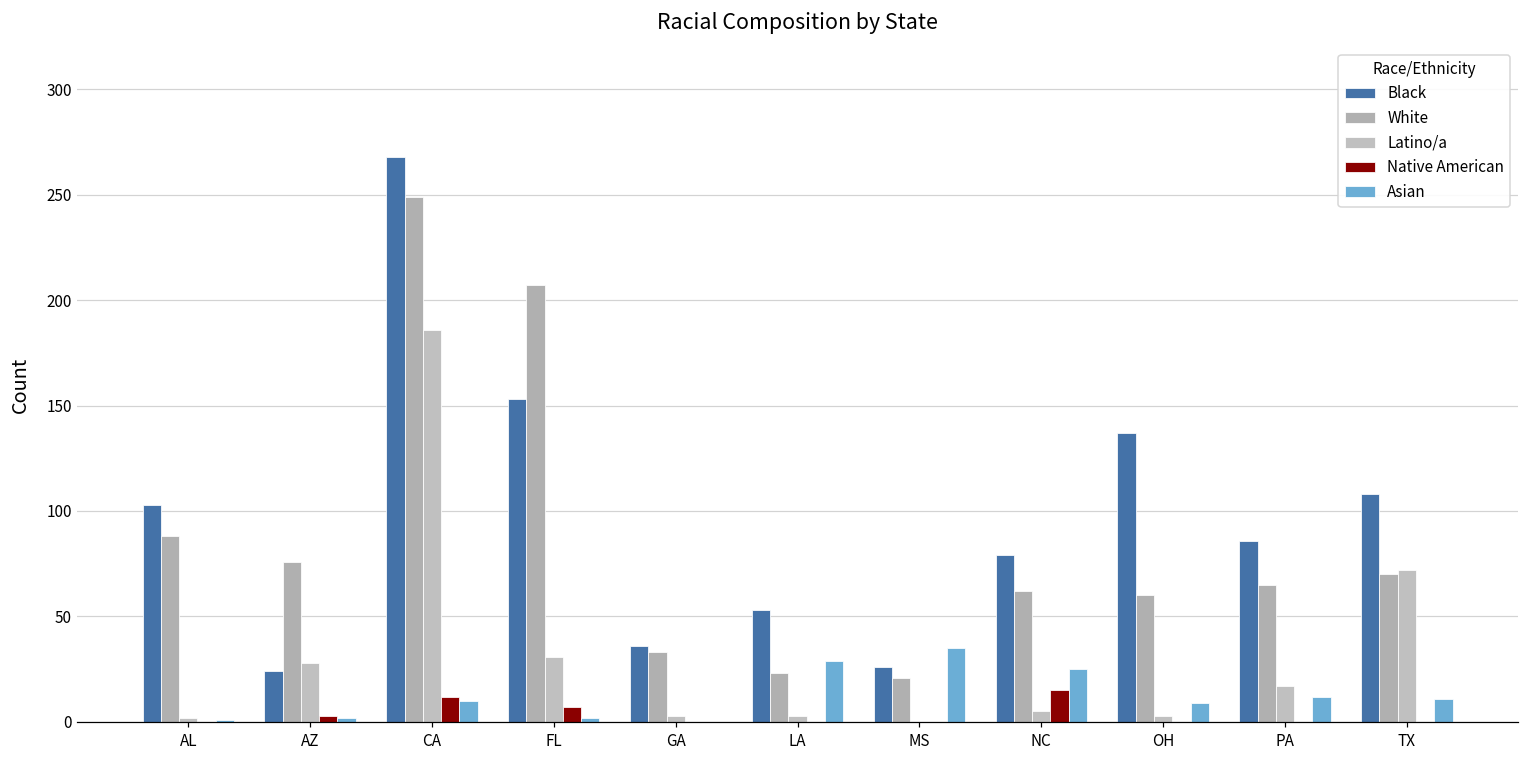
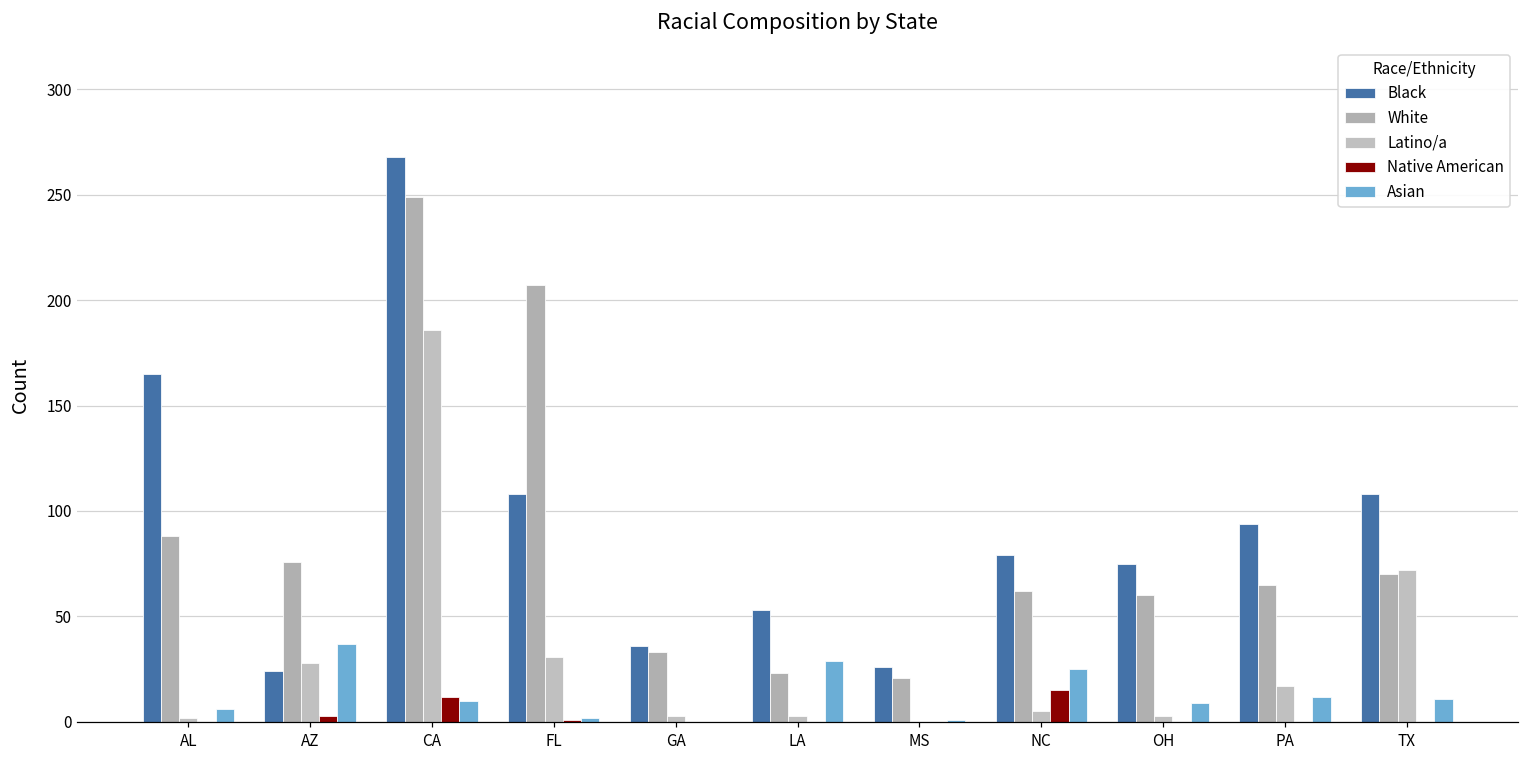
  {
    "Black": {
-     "AL": 103,
+     "AL": 165,
      "AZ": 24,
      "CA": 268,
-     "FL": 153,
+     "FL": 108,
      "GA": 36,
      "LA": 53,
      "MS": 26,
      "NC": 79,
-     "OH": 137,
-     "PA": 86,
+     "OH": 75,
+     "PA": 94,
      "TX": 108
    },
    "Native American": {
      "AL": 0,
      "AZ": 3,
      "CA": 12,
-     "FL": 7,
+     "FL": 1,
      "GA": 0,
      "LA": 0,
      "MS": 0,
      "NC": 15,
      "OH": 0,
      "PA": 0,
      "TX": 0
    },
    "Asian": {
-     "AL": 1,
-     "AZ": 2,
+     "AL": 6,
+     "AZ": 37,
      "CA": 10,
      "FL": 2,
      "GA": 0,
      "LA": 29,
-     "MS": 35,
+     "MS": 1,
      "NC": 25,
      "OH": 9,
      "PA": 12,
      "TX": 11
    }
  }
